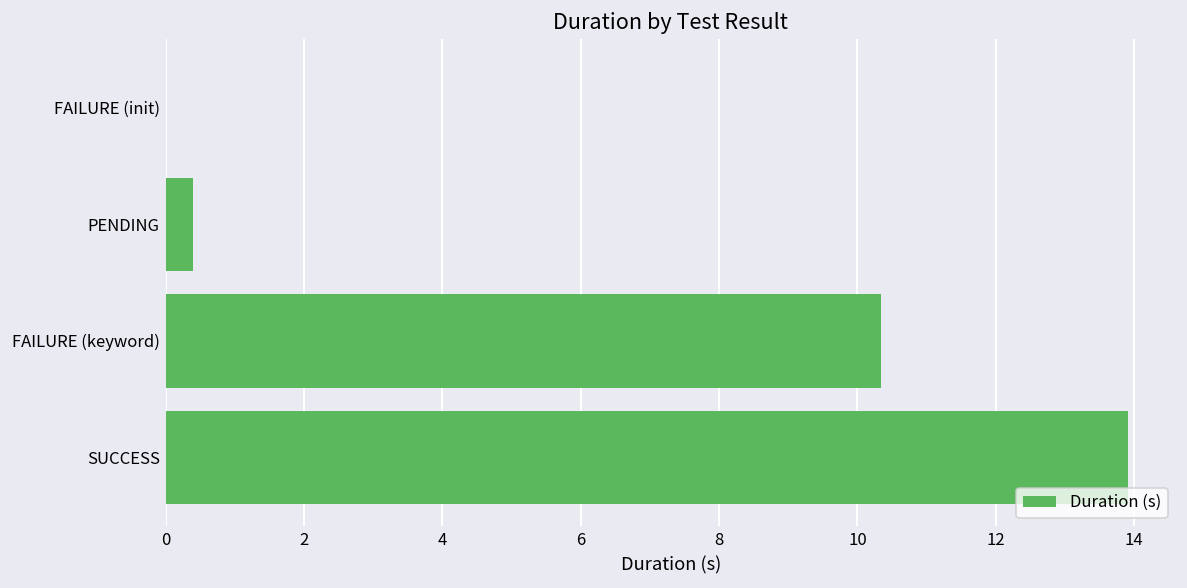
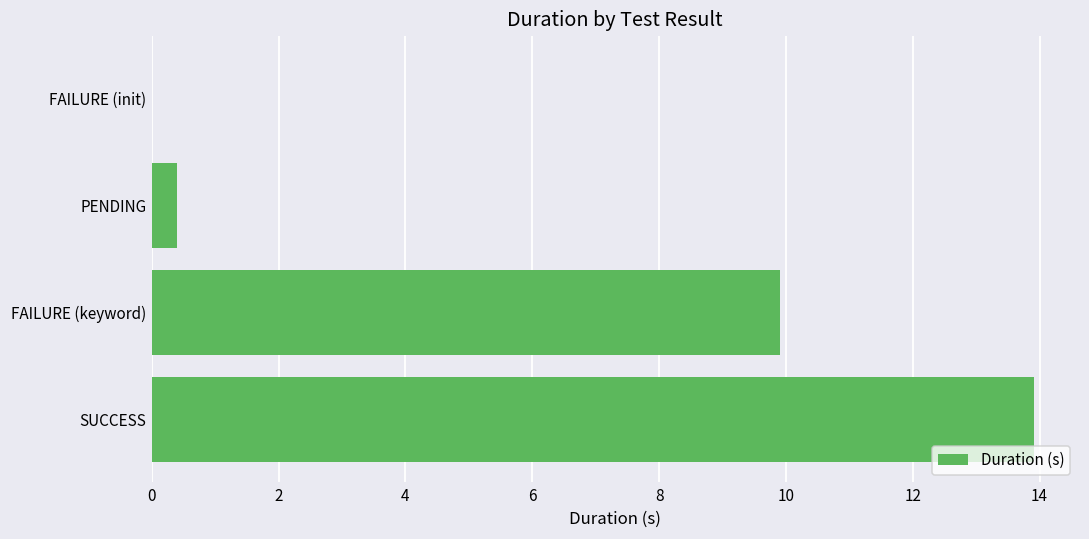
  {
    "FAILURE (init)": 0.0,
    "PENDING": 0.4,
-   "FAILURE (keyword)": 10.3,
+   "FAILURE (keyword)": 9.9,
    "SUCCESS": 13.9
  }
